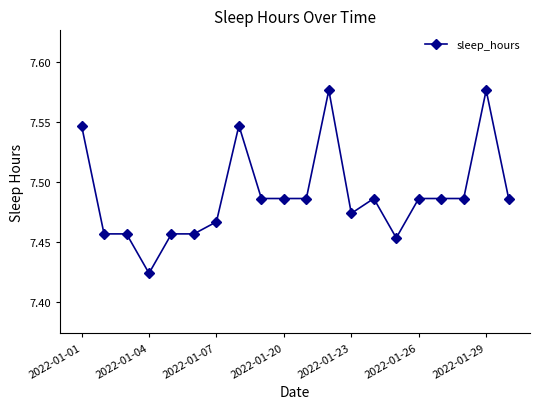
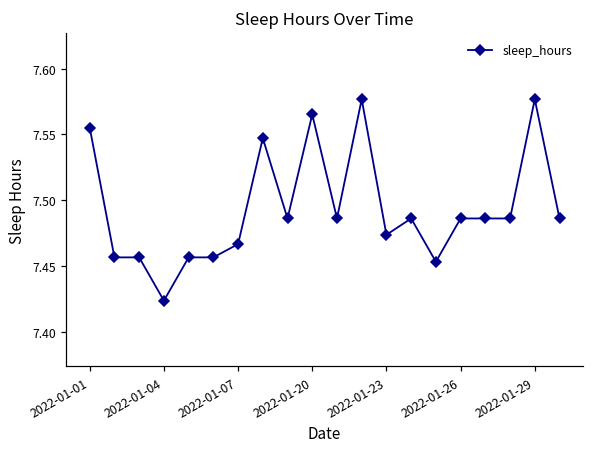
  {
-   "2022-01-01": 7.547,
+   "2022-01-01": 7.555,
    "2022-01-04": 7.424,
    "2022-01-07": 7.467,
-   "2022-01-20": 7.486,
+   "2022-01-20": 7.565,
    "2022-01-23": 7.474,
    "2022-01-26": 7.486,
    "2022-01-29": 7.577
  }
